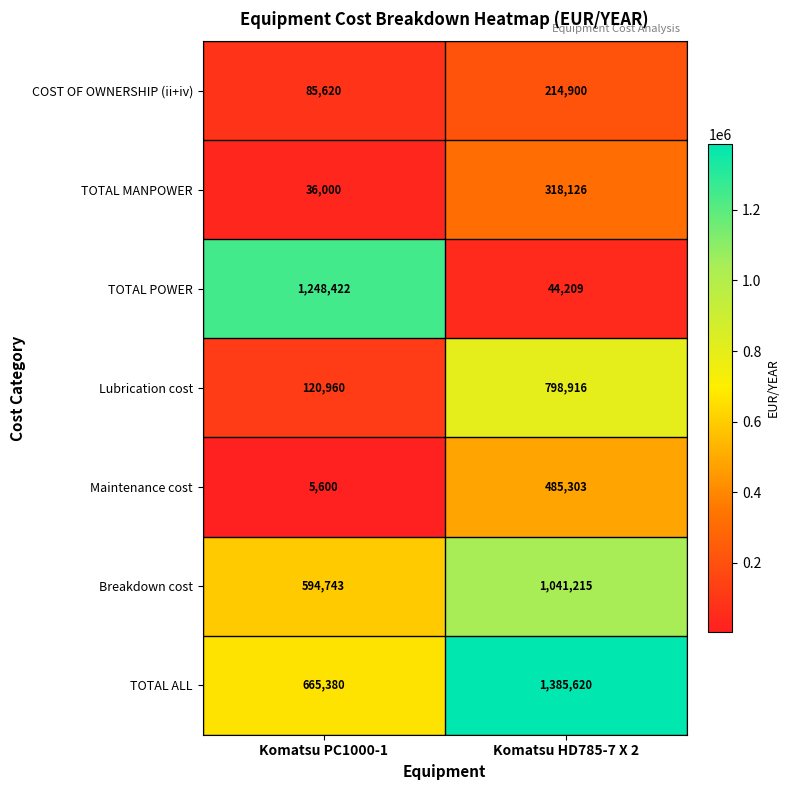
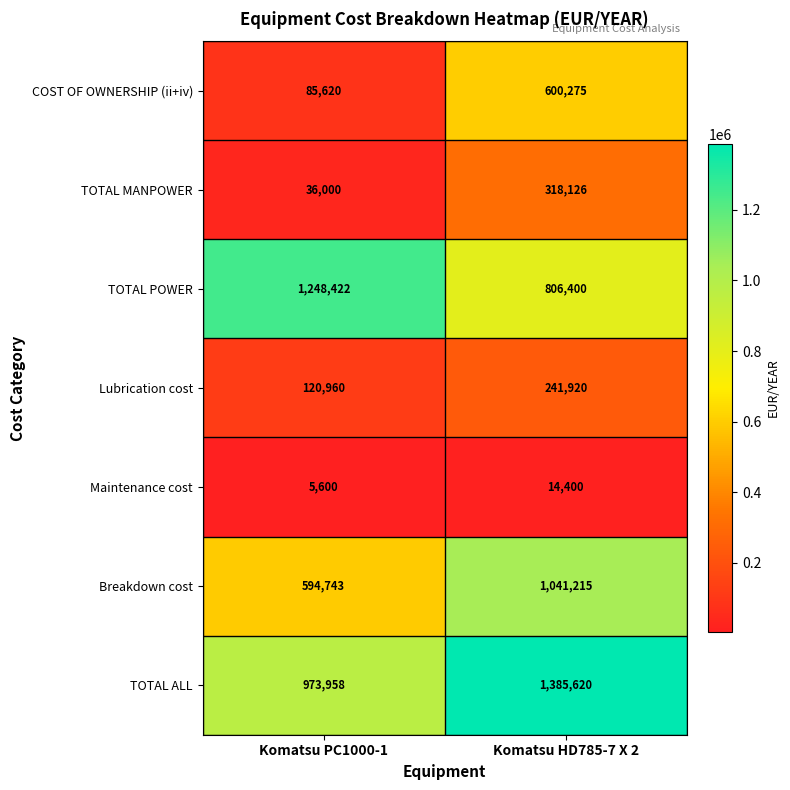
  {
    "COST OF OWNERSHIP (ii+iv)": {
      "Komatsu PC1000-1": "85,620",
-     "Komatsu HD785-7 X 2": "214,900"
+     "Komatsu HD785-7 X 2": "600,275"
    },
    "TOTAL MANPOWER": {
      "Komatsu PC1000-1": "36,000",
      "Komatsu HD785-7 X 2": "318,126"
    },
    "TOTAL POWER": {
      "Komatsu PC1000-1": "1,248,422",
-     "Komatsu HD785-7 X 2": "44,209"
+     "Komatsu HD785-7 X 2": "806,400"
    },
    "Lubrication cost": {
      "Komatsu PC1000-1": "120,960",
-     "Komatsu HD785-7 X 2": "798,916"
+     "Komatsu HD785-7 X 2": "241,920"
    },
    "Maintenance cost": {
      "Komatsu PC1000-1": "5,600",
-     "Komatsu HD785-7 X 2": "485,303"
+     "Komatsu HD785-7 X 2": "14,400"
    },
    "Breakdown cost": {
      "Komatsu PC1000-1": "594,743",
      "Komatsu HD785-7 X 2": "1,041,215"
    },
    "TOTAL ALL": {
-     "Komatsu PC1000-1": "665,380",
+     "Komatsu PC1000-1": "973,958",
      "Komatsu HD785-7 X 2": "1,385,620"
    }
  }
